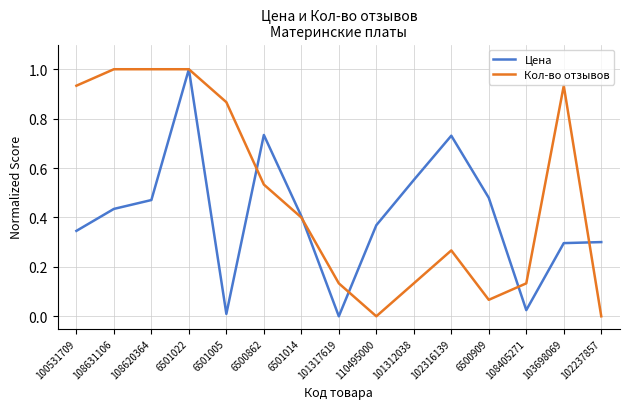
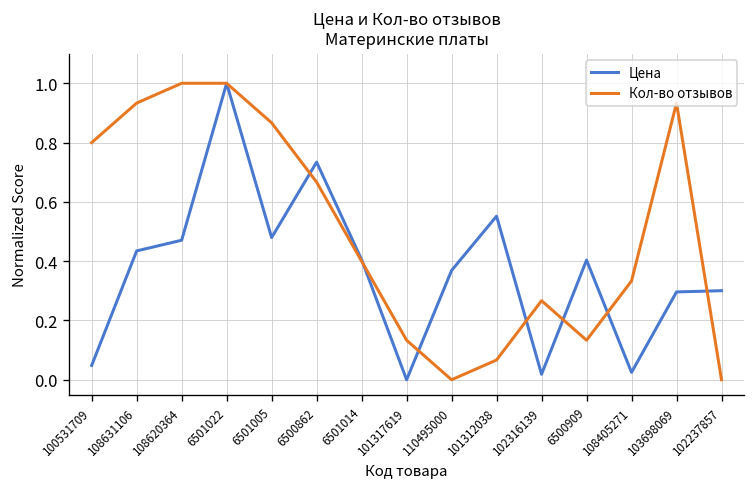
  {
    "Цена": {
-     "100531709": 0.35,
+     "100531709": 0.05,
      "108631106": 0.43,
      "108620364": 0.47,
-     "6501005": 0.01,
+     "6501005": 0.48,
      "6500862": 0.73,
      "101317619": 0.00,
      "110495000": 0.37,
      "101312038": 0.55,
-     "102316139": 0.73,
-     "6500909": 0.48,
+     "102316139": 0.02,
+     "6500909": 0.40,
      "108405271": 0.02,
      "103698069": 0.30,
      "102237857": 0.30
    },
    "Кол-во отзывов": {
-     "100531709": 0.93,
-     "108631106": 1.00,
+     "100531709": 0.80,
+     "108631106": 0.93,
      "108620364": 1.00,
      "6501005": 0.87,
-     "6500862": 0.53,
+     "6500862": 0.67,
      "101317619": 0.13,
      "110495000": 0.00,
-     "101312038": 0.13,
+     "101312038": 0.07,
      "102316139": 0.27,
-     "6500909": 0.07,
-     "108405271": 0.13,
+     "6500909": 0.13,
+     "108405271": 0.33,
      "103698069": 0.93,
      "102237857": 0.00
    }
  }
